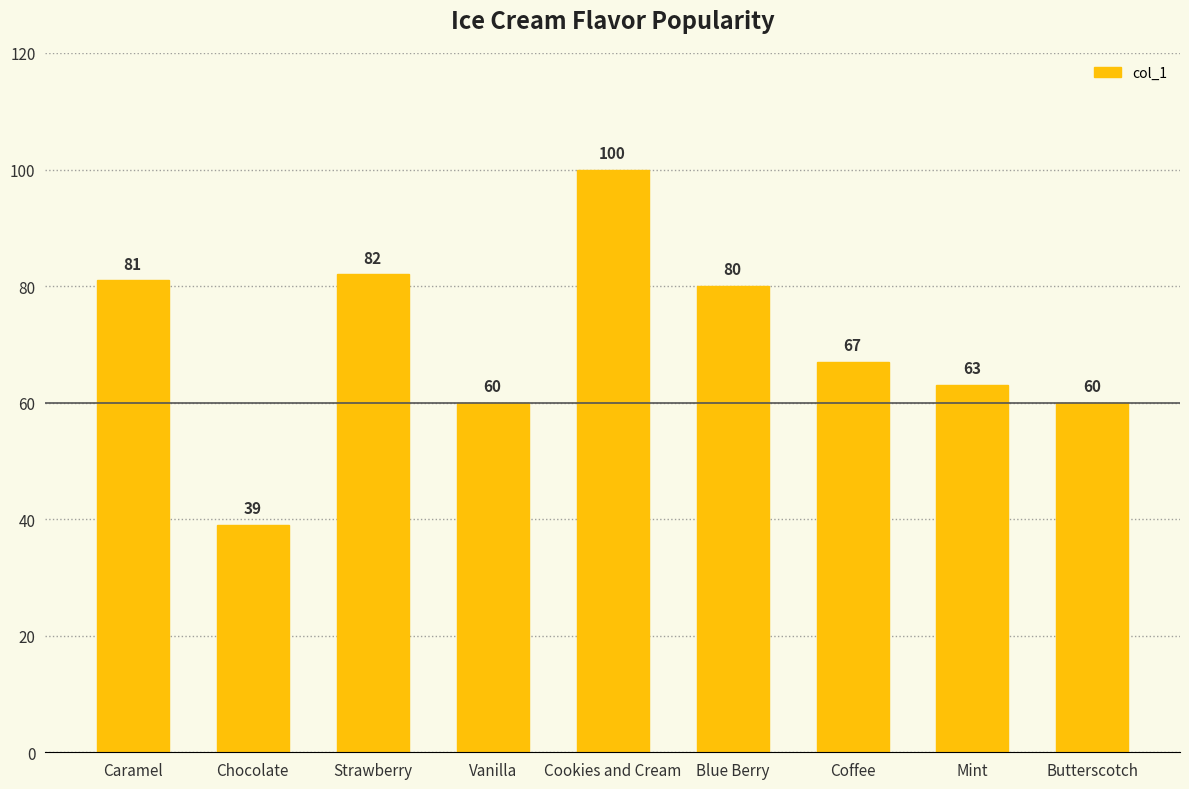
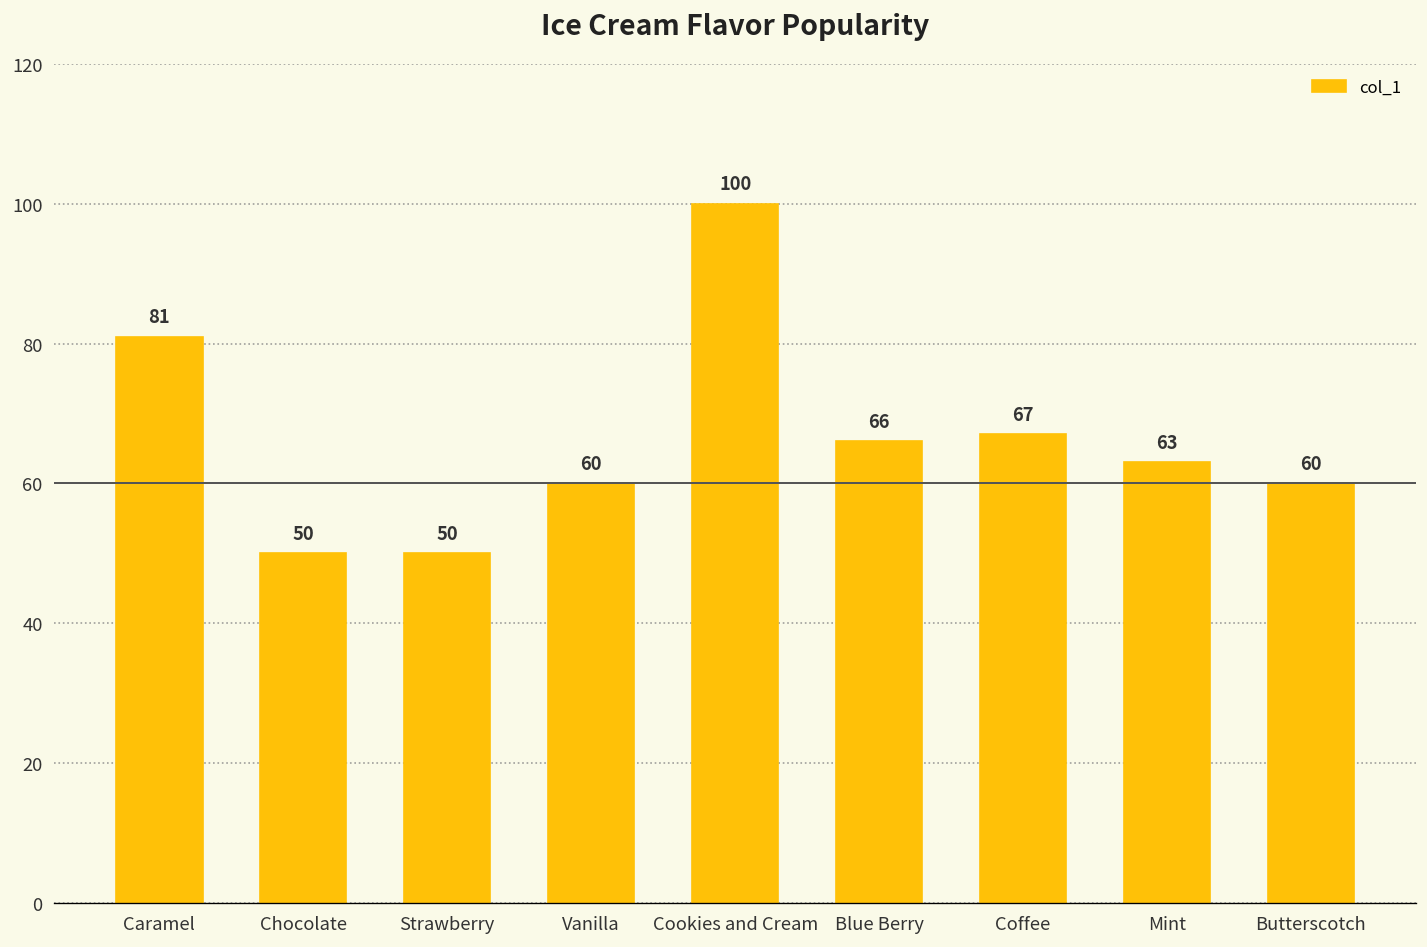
  {
    "Caramel": 81,
-   "Chocolate": 39,
-   "Strawberry": 82,
+   "Chocolate": 50,
+   "Strawberry": 50,
    "Vanilla": 60,
    "Cookies and Cream": 100,
-   "Blue Berry": 80,
+   "Blue Berry": 66,
    "Coffee": 67,
    "Mint": 63,
    "Butterscotch": 60
  }
